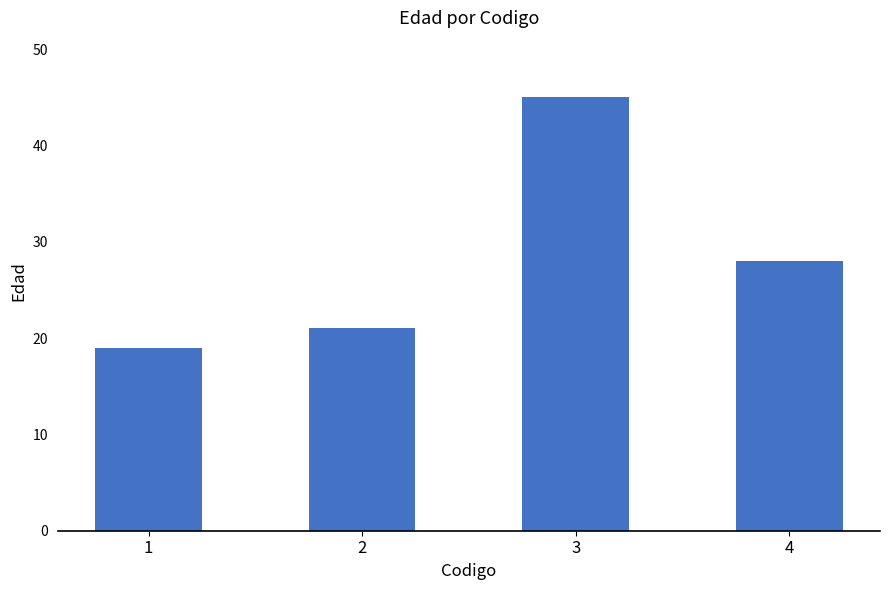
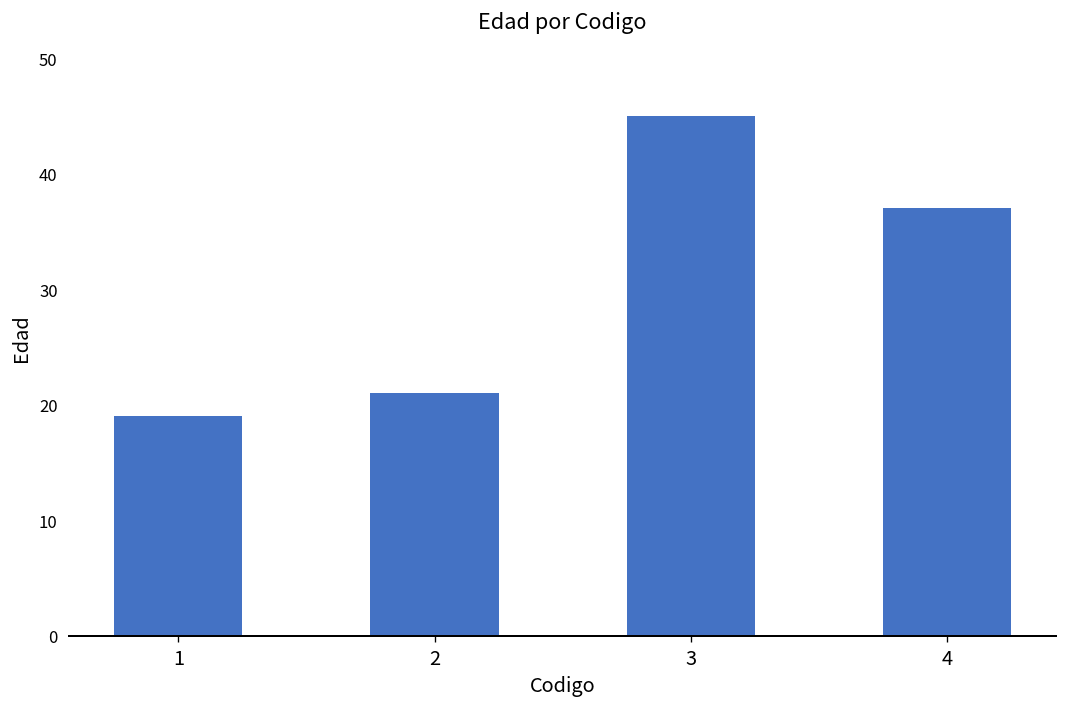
  {
    "1": 19,
    "2": 21,
    "3": 45,
-   "4": 28
+   "4": 37
  }
